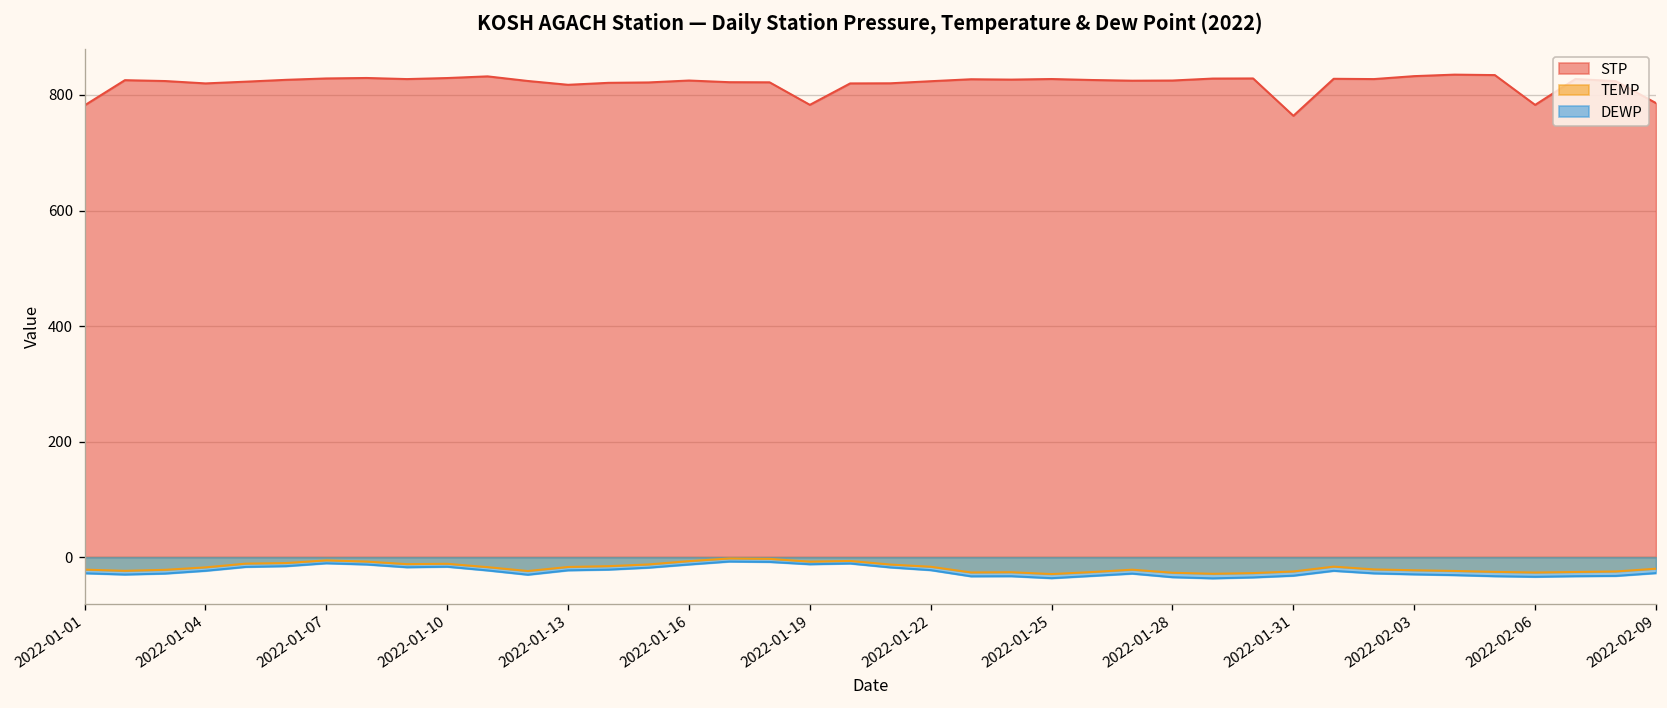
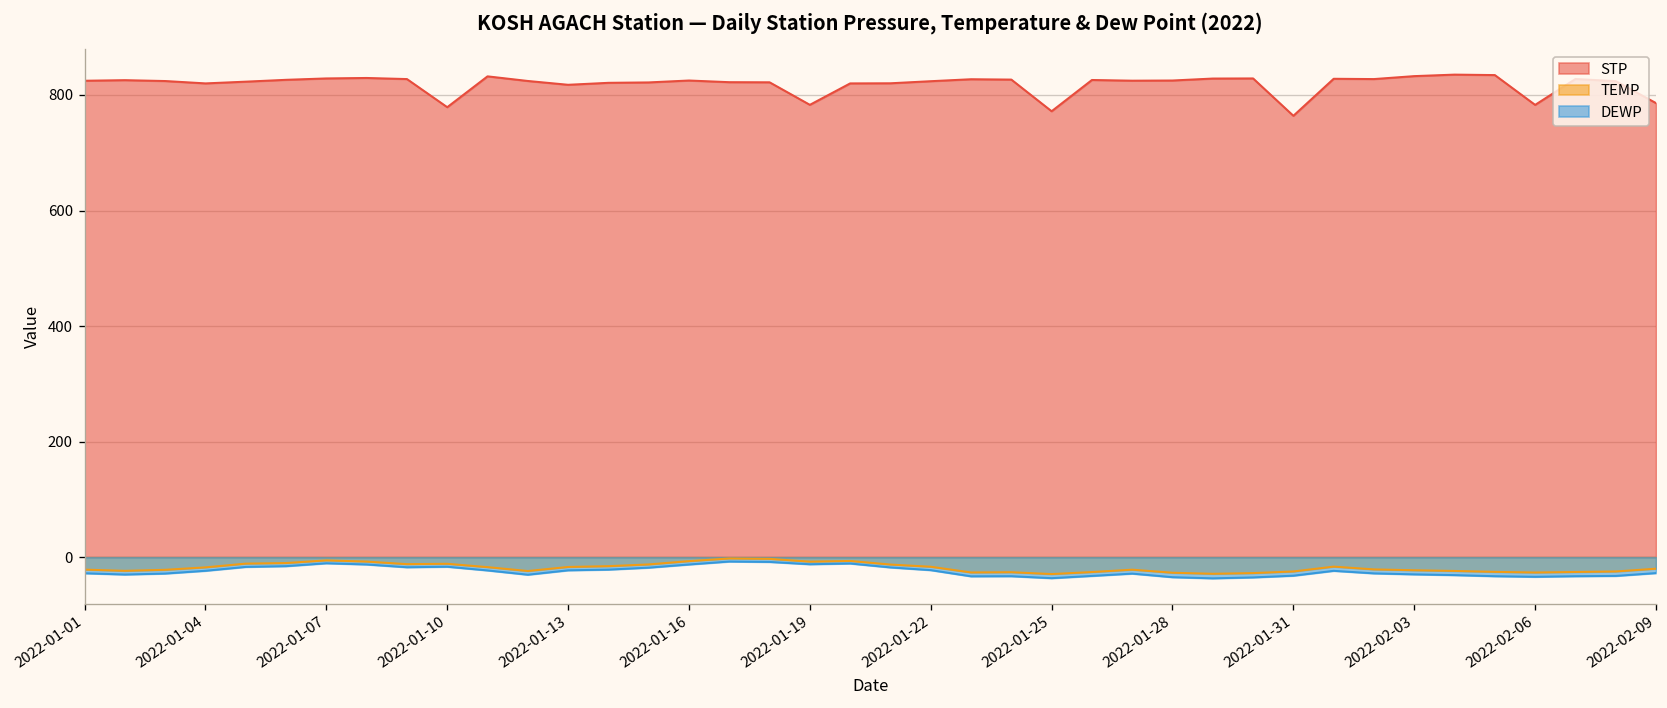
  {
    "STP": {
-     "2022-01-01": 780,
+     "2022-01-01": 820,
      "2022-01-04": 820,
      "2022-01-07": 830,
-     "2022-01-10": 830,
+     "2022-01-10": 780,
      "2022-01-13": 820,
      "2022-01-16": 830,
      "2022-01-19": 780,
      "2022-01-22": 820,
-     "2022-01-25": 830,
+     "2022-01-25": 770,
      "2022-01-28": 830,
      "2022-01-31": 760,
      "2022-02-03": 830,
      "2022-02-06": 780,
      "2022-02-09": 790
    }
  }
